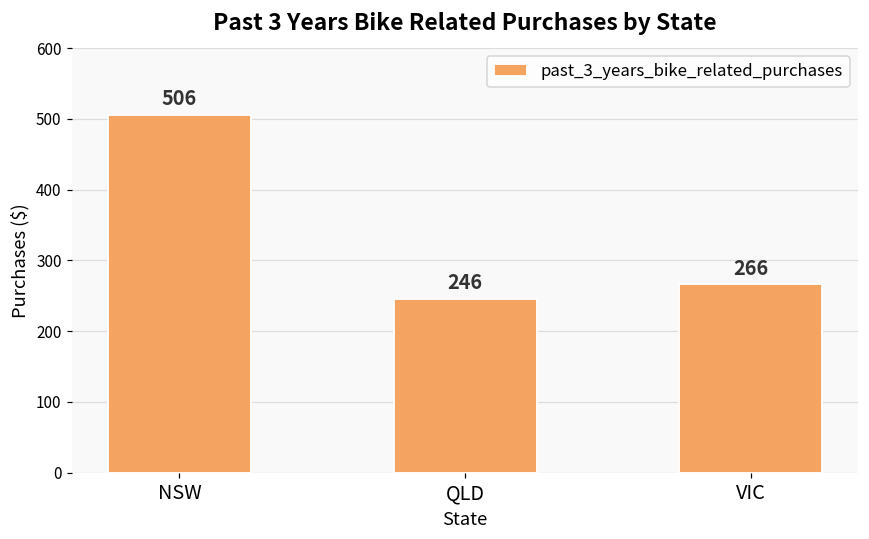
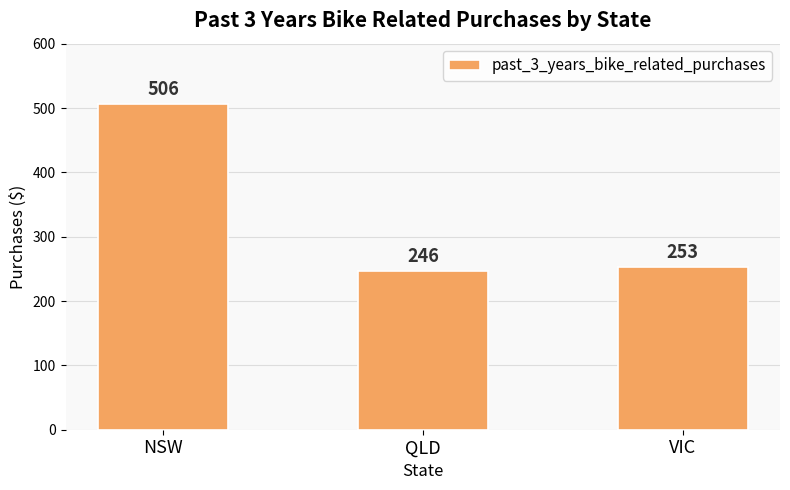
  {
    "NSW": 506,
    "QLD": 246,
-   "VIC": 266
+   "VIC": 253
  }
